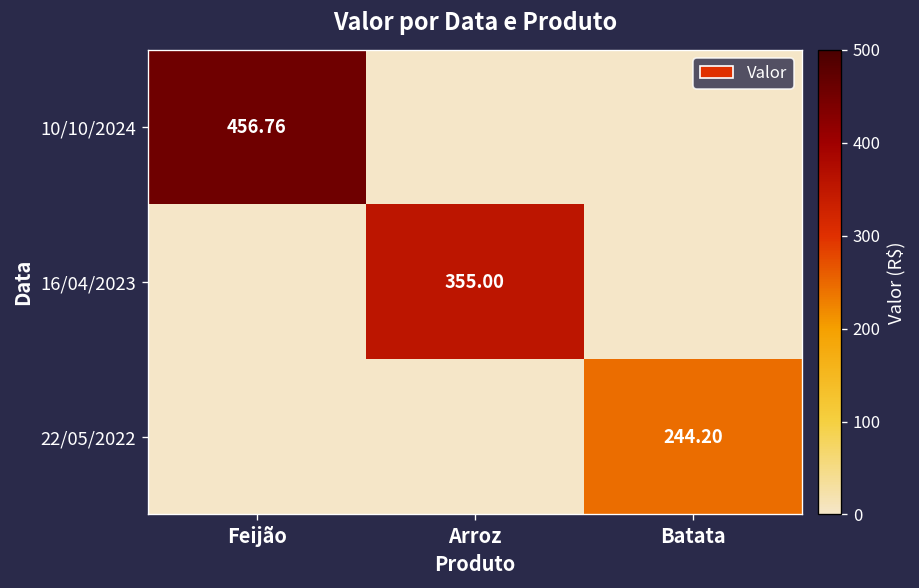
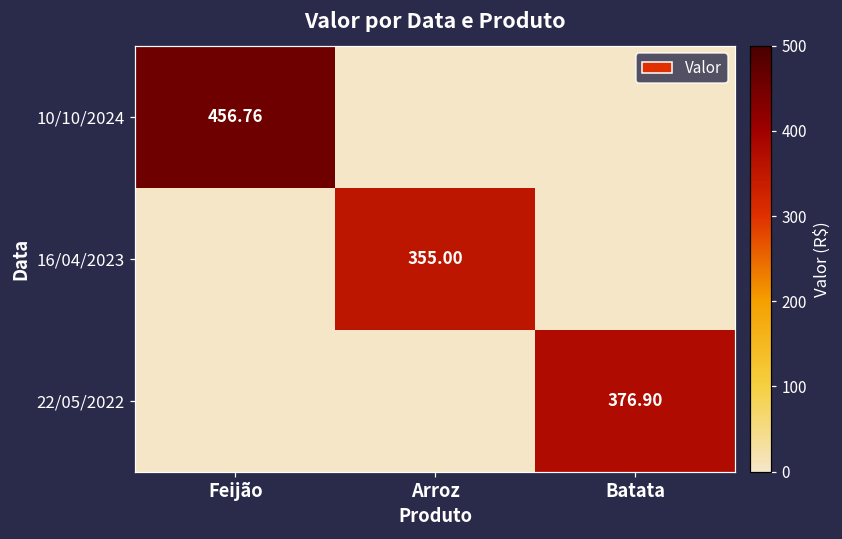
  {
    "10/10/2024": {
      "Feijão": 456.76
    },
    "16/04/2023": {
      "Arroz": 355.00
    },
    "22/05/2022": {
-     "Batata": 244.20
+     "Batata": 376.90
    }
  }
